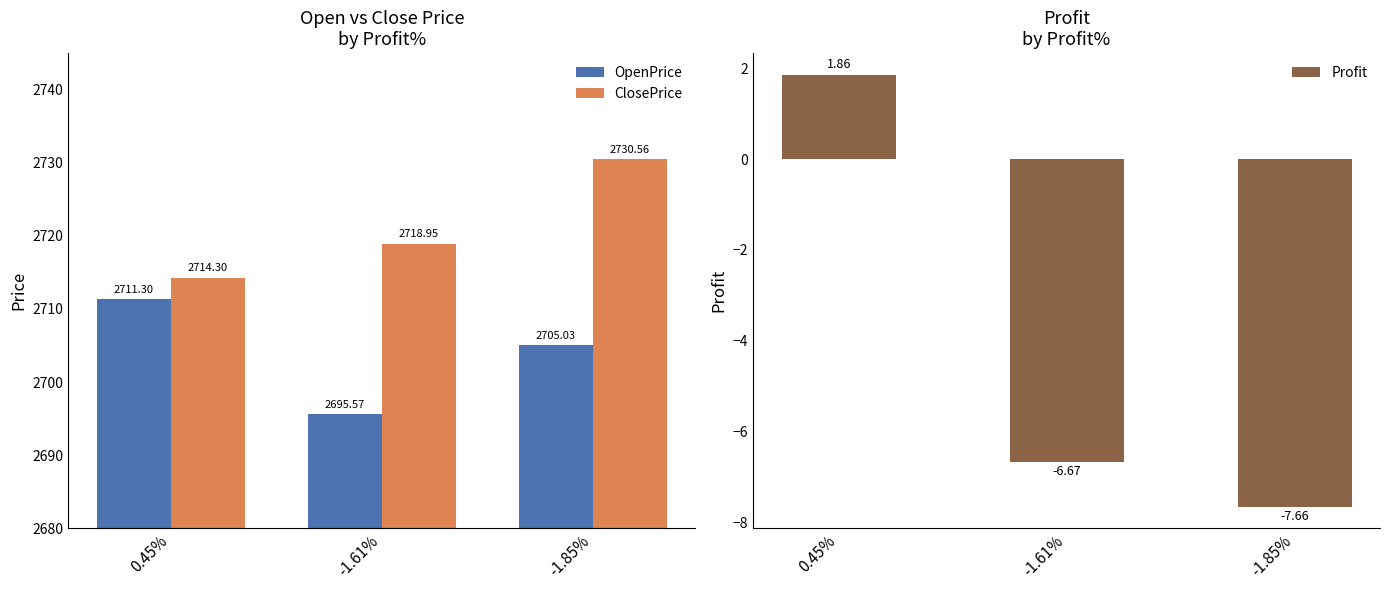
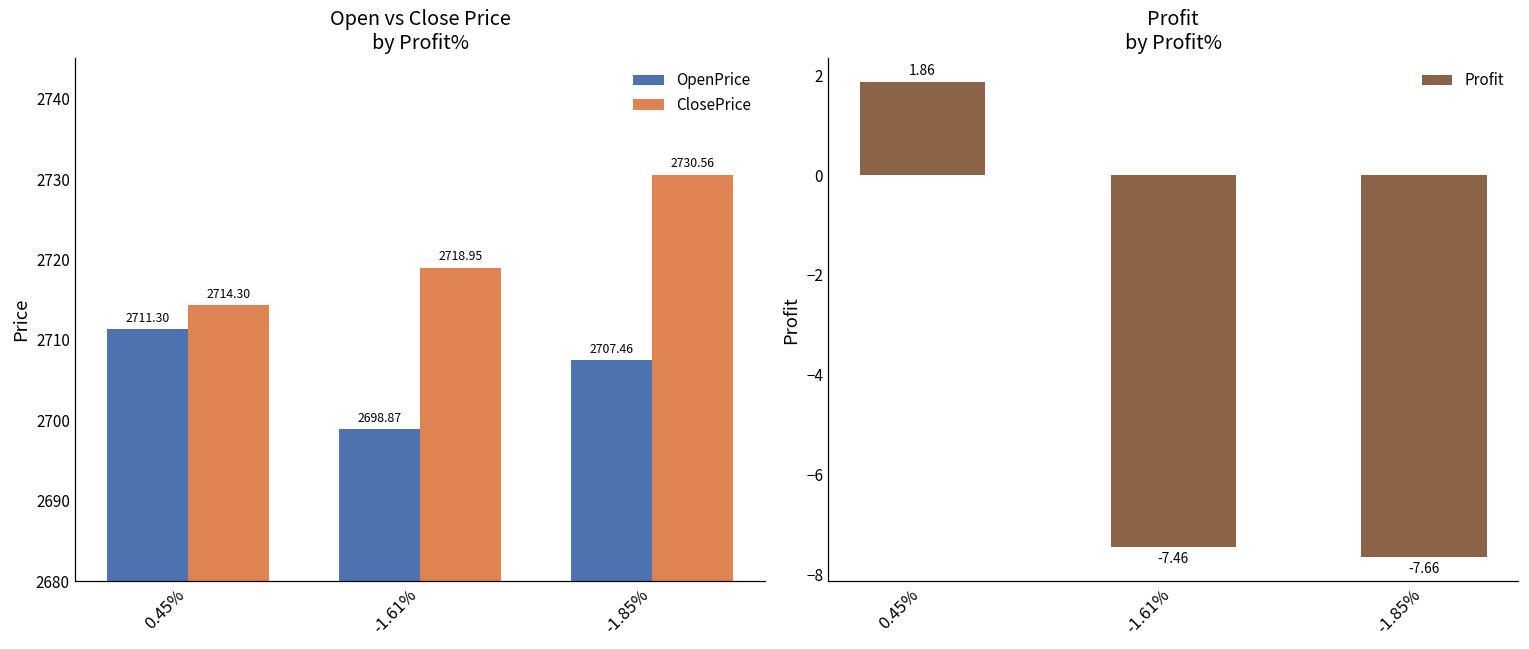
  {
    "Open vs Close Price by Profit%": {
      "OpenPrice": {
        "0.45%": 2711.30,
-       "-1.61%": 2695.57,
-       "-1.85%": 2705.03
+       "-1.61%": 2698.87,
+       "-1.85%": 2707.46
      },
      "ClosePrice": {
        "0.45%": 2714.30,
        "-1.61%": 2718.95,
        "-1.85%": 2730.56
      }
    },
    "Profit by Profit%": {
      "0.45%": 1.86,
-     "-1.61%": -6.67,
+     "-1.61%": -7.46,
      "-1.85%": -7.66
    }
  }
